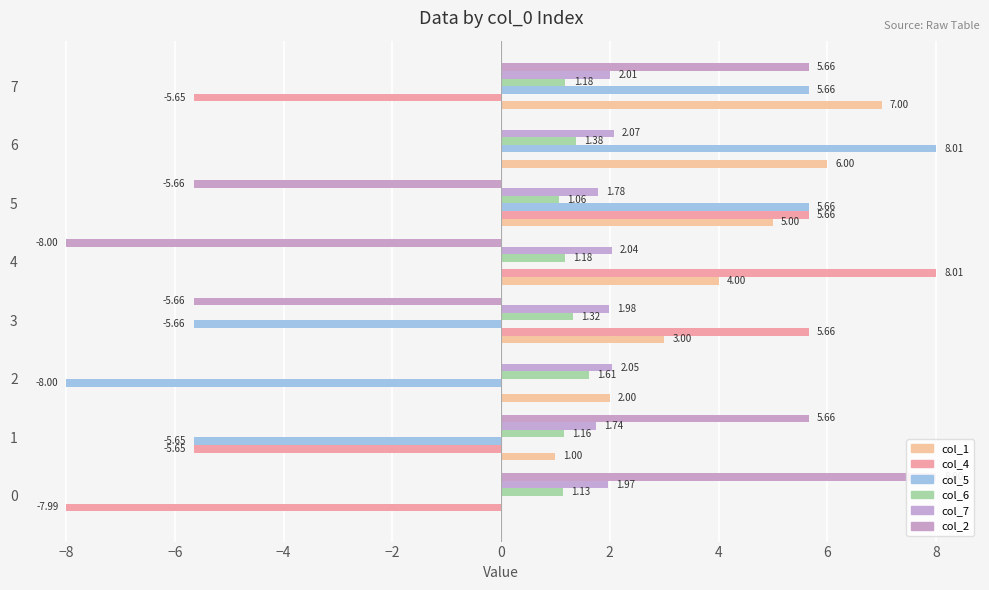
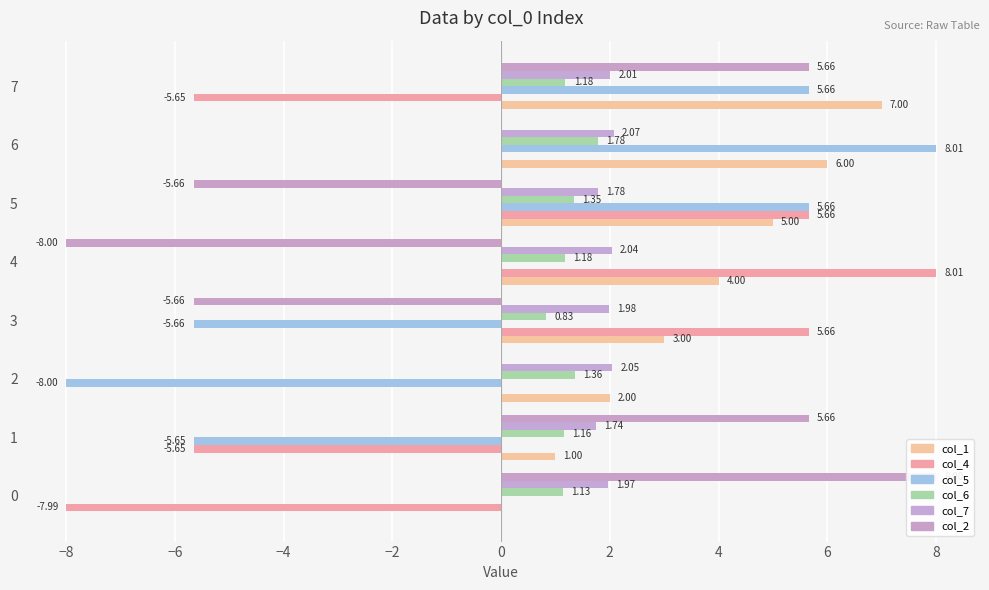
  {
    "col_6": {
      "7": 1.18,
-     "6": 1.38,
-     "5": 1.06,
+     "6": 1.78,
+     "5": 1.35,
      "4": 1.18,
-     "3": 1.32,
-     "2": 1.61,
+     "3": 0.83,
+     "2": 1.36,
      "1": 1.16,
      "0": 1.13
    }
  }
